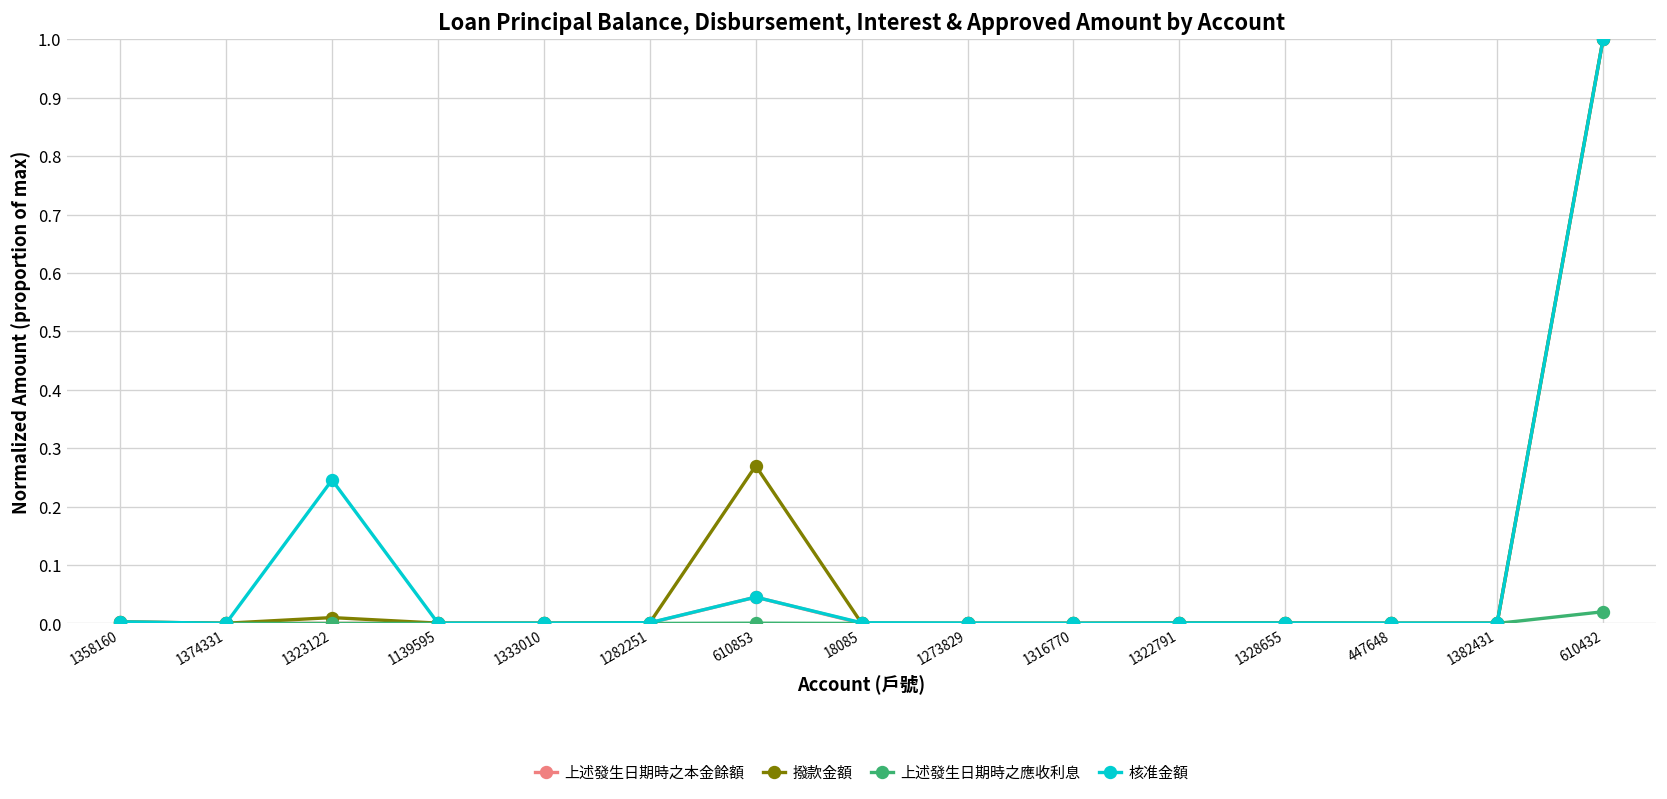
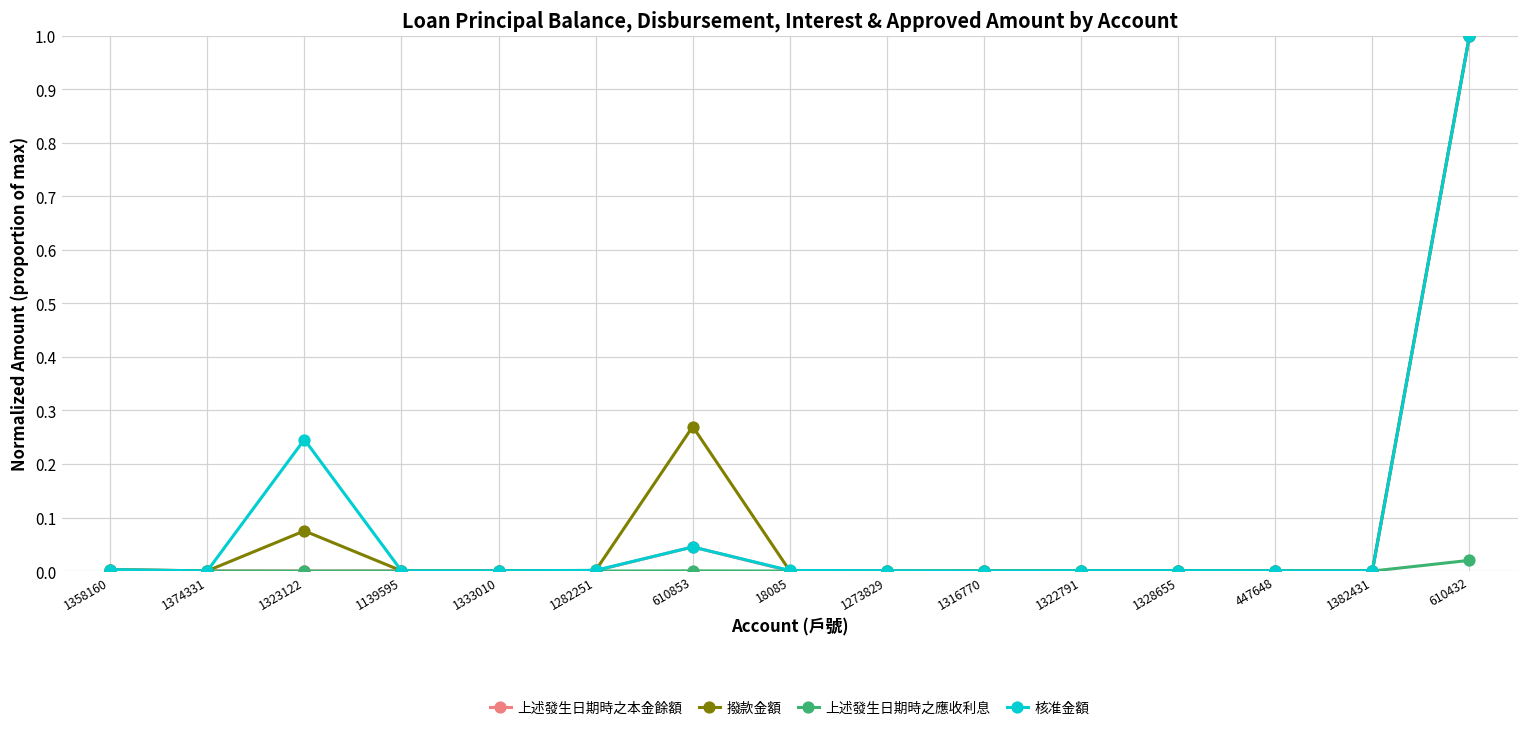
  {
    "撥款金額": {
-     "1323122": 0.01,
+     "1323122": 0.07,
      "610853": 0.27
    },
    "上述發生日期時之應收利息": {
      "610853": 0.00,
      "610432": 0.02
    },
    "核准金額": {
      "1323122": 0.25
    }
  }
